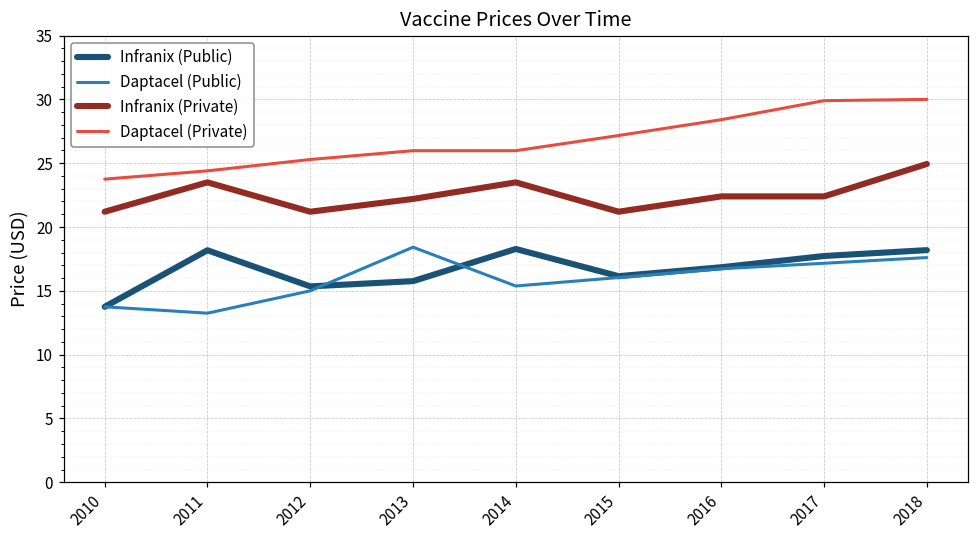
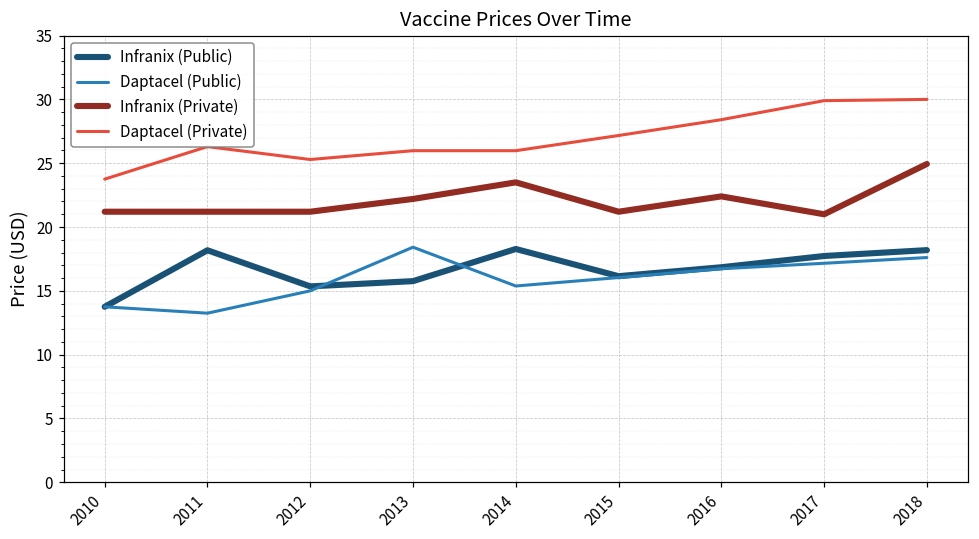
  {
    "Infranix (Public)": {
      "2011": 18.2,
      "2012": 15.4,
      "2013": 15.8,
      "2014": 18.3,
      "2017": 17.7,
      "2018": 18.2
    },
    "Daptacel (Public)": {
      "2011": 13.3,
      "2012": 15.0,
      "2013": 18.4,
      "2014": 15.4,
      "2017": 17.2,
      "2018": 17.6
    },
    "Infranix (Private)": {
      "2010": 21.2,
-     "2011": 23.5,
+     "2011": 21.2,
      "2012": 21.2,
      "2013": 22.2,
      "2014": 23.5,
      "2015": 21.2,
      "2016": 22.4,
-     "2017": 22.4,
+     "2017": 21.0,
      "2018": 24.9
    },
    "Daptacel (Private)": {
      "2010": 23.8,
-     "2011": 24.4,
+     "2011": 26.3,
      "2012": 25.3,
      "2013": 26.0,
      "2014": 26.0,
      "2015": 27.2,
      "2016": 28.4,
      "2017": 29.9,
      "2018": 30.0
    }
  }
